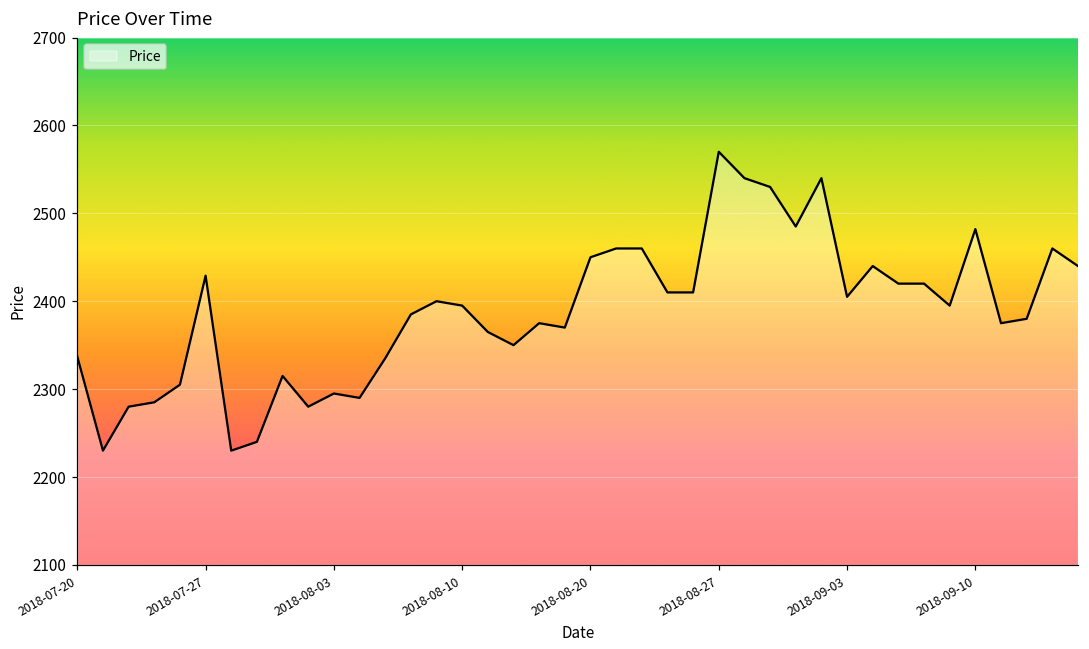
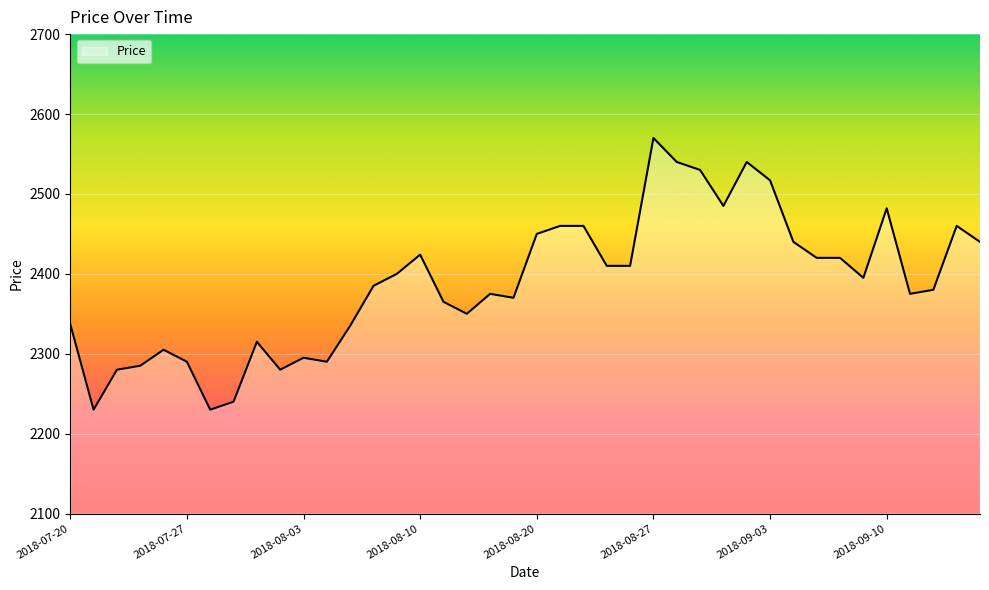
  {
    "2018-07-20": 2340,
-   "2018-07-27": 2430,
+   "2018-07-27": 2290,
    "2018-08-03": 2300,
-   "2018-08-10": 2400,
+   "2018-08-10": 2420,
    "2018-08-20": 2450,
    "2018-08-27": 2570,
-   "2018-09-03": 2410,
+   "2018-09-03": 2520,
    "2018-09-10": 2480
  }
